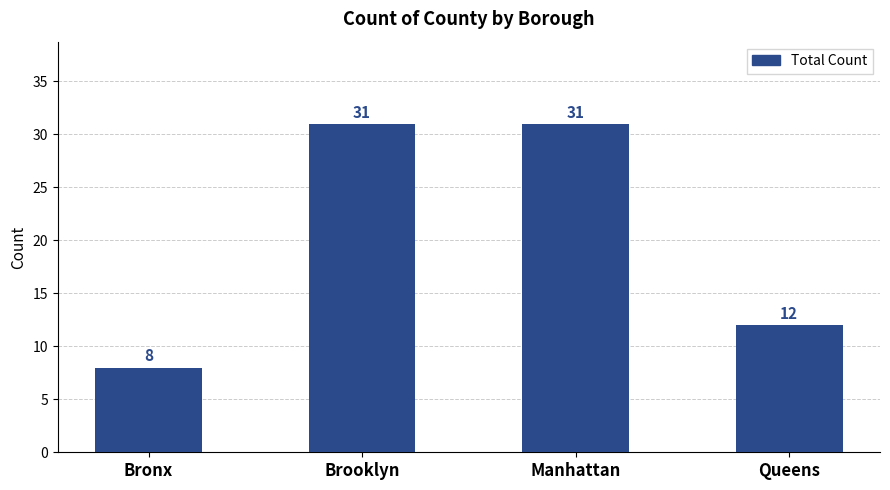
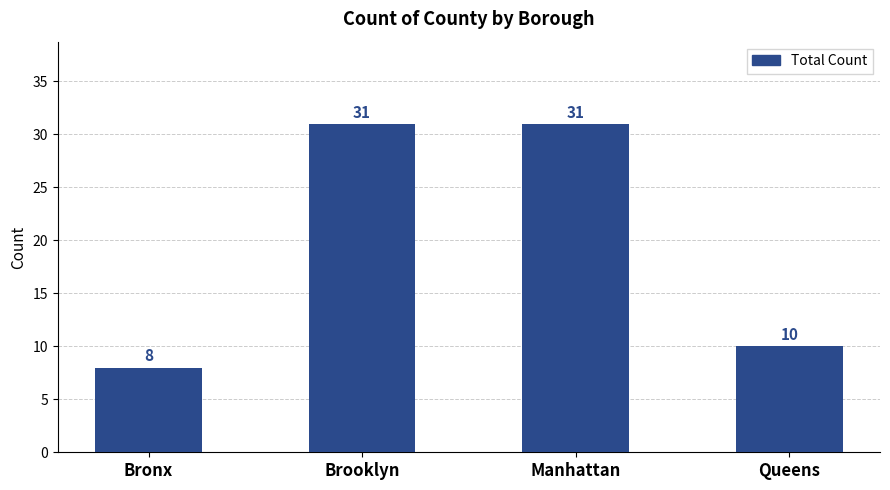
  {
    "Bronx": 8,
    "Brooklyn": 31,
    "Manhattan": 31,
-   "Queens": 12
+   "Queens": 10
  }
